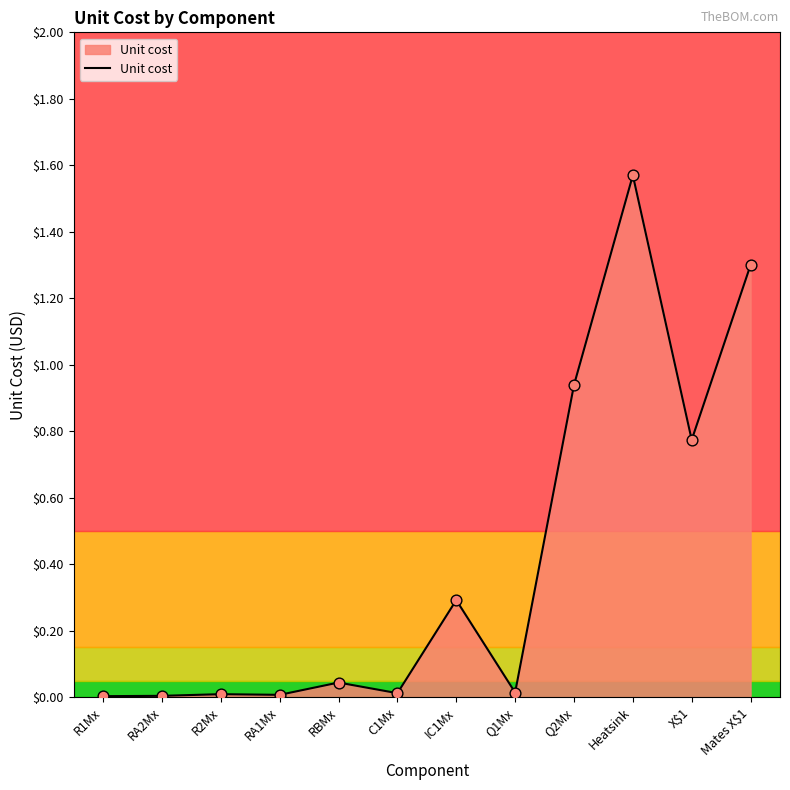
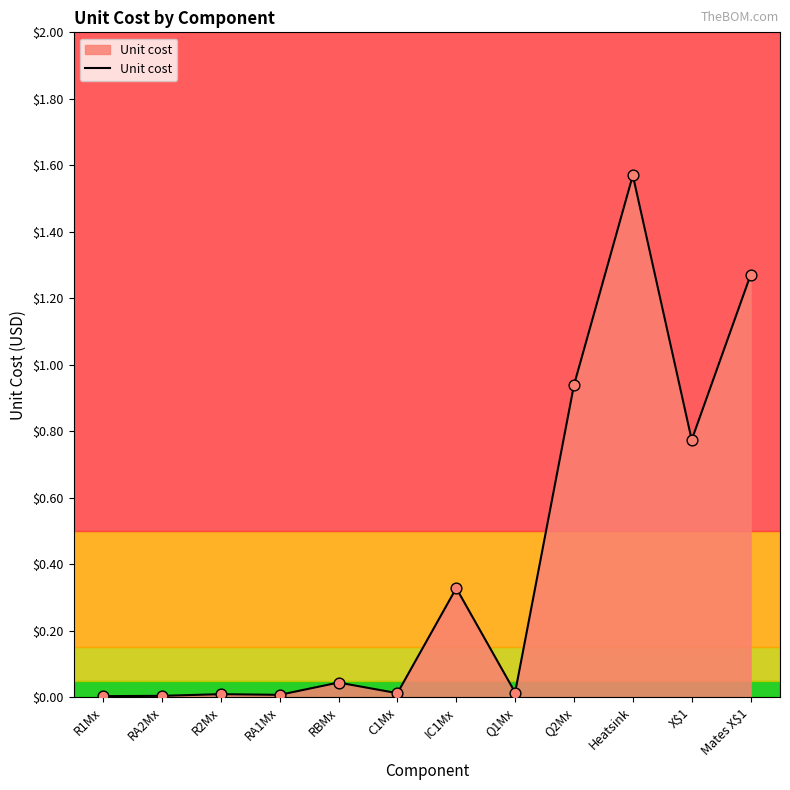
  {
    "R1Mx": "$0.00",
    "RA2Mx": "$0.00",
    "R2Mx": "$0.01",
    "RA1Mx": "$0.01",
    "RBMx": "$0.04",
    "C1Mx": "$0.01",
-   "IC1Mx": "$0.29",
+   "IC1Mx": "$0.33",
    "Q1Mx": "$0.01",
    "Q2Mx": "$0.94",
    "Heatsink": "$1.57",
    "X$1": "$0.77",
-   "Mates X$1": "$1.30"
+   "Mates X$1": "$1.27"
  }
